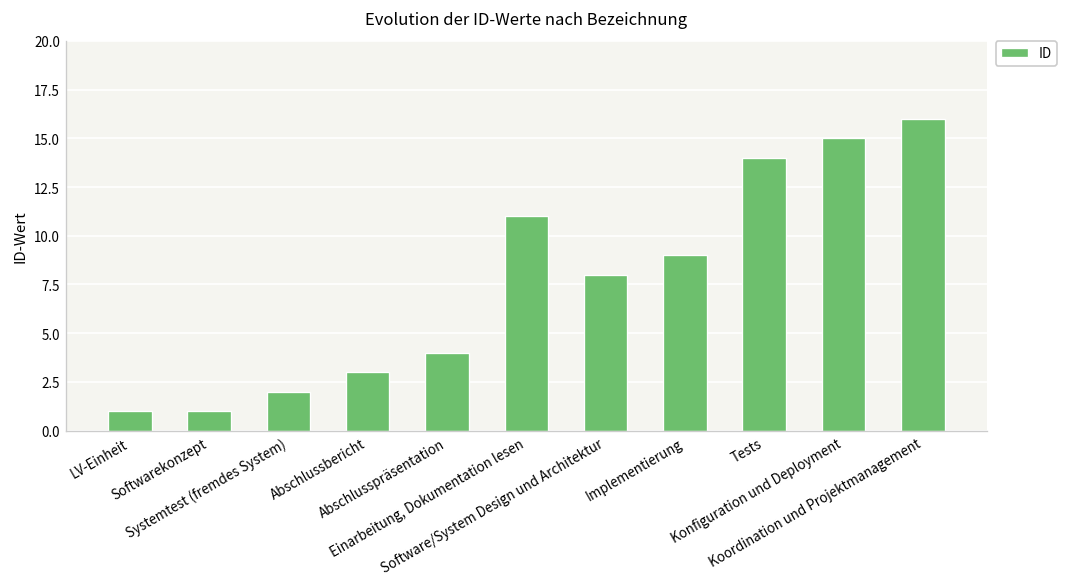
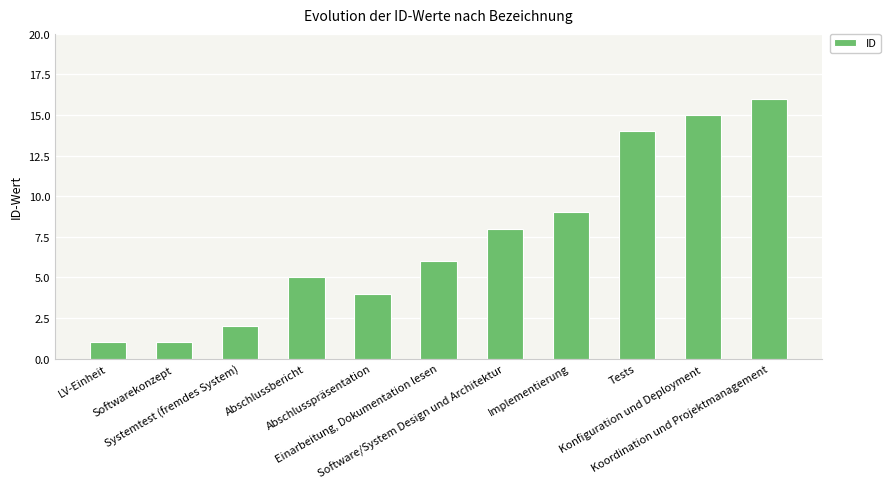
  {
    "LV-Einheit": 1,
    "Softwarekonzept": 1,
    "Systemtest (fremdes System)": 2,
-   "Abschlussbericht": 3,
+   "Abschlussbericht": 5,
    "Abschlusspräsentation": 4,
-   "Einarbeitung, Dokumentation lesen": 11,
+   "Einarbeitung, Dokumentation lesen": 6,
    "Software/System Design und Architektur": 8,
    "Implementierung": 9,
    "Tests": 14,
    "Konfiguration und Deployment": 15,
    "Koordination und Projektmanagement": 16
  }
